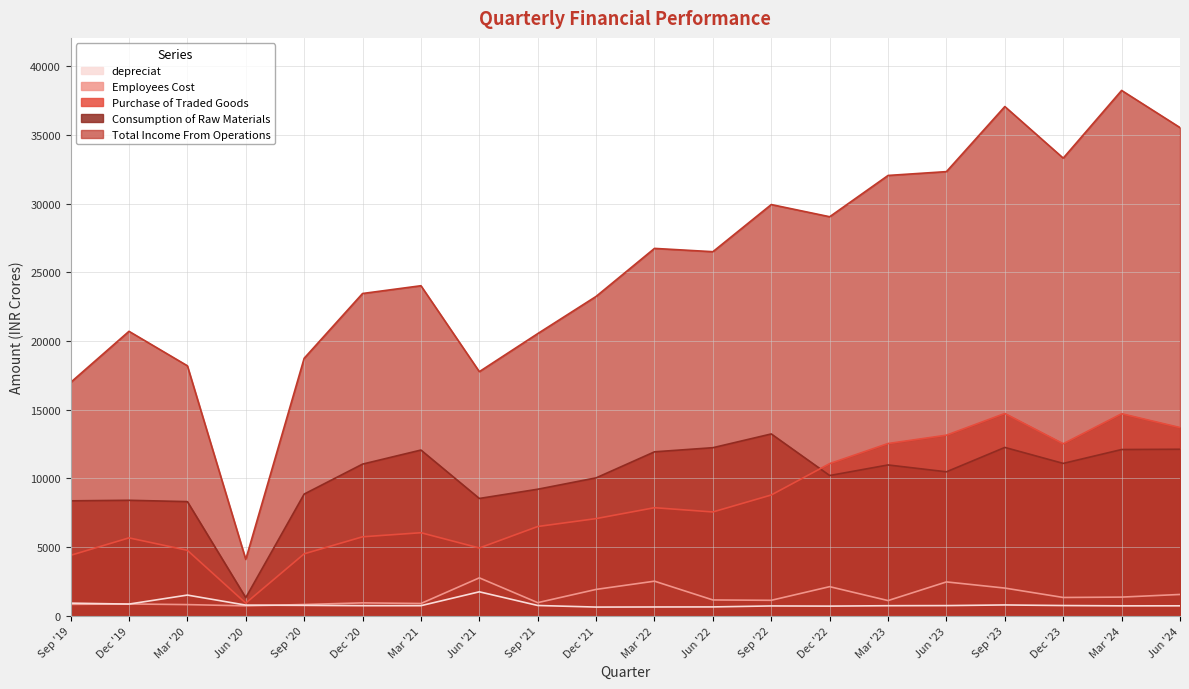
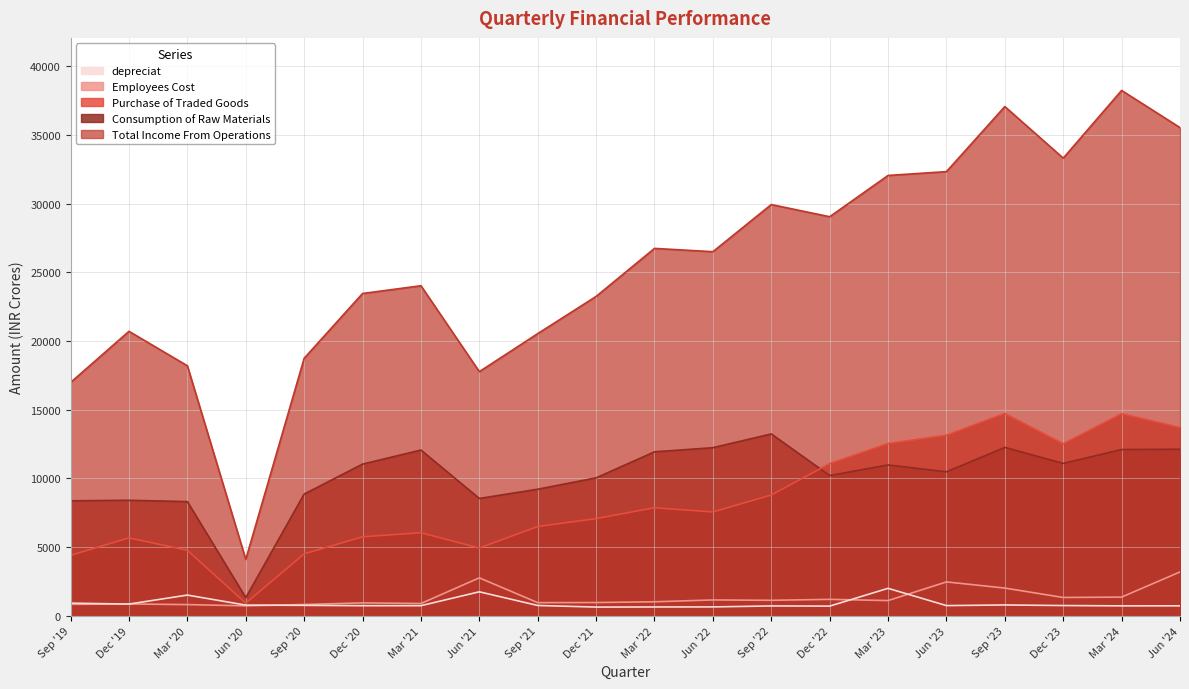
  {
    "depreciat": {
      "Mar '20": 1500,
      "Dec '20": 700,
      "Jun '21": 1800,
      "Sep '21": 800,
      "Dec '21": 600,
      "Mar '22": 600,
      "Jun '22": 700,
      "Sep '22": 700,
      "Dec '22": 700,
-     "Mar '23": 700,
+     "Mar '23": 2000,
      "Jun '23": 700,
      "Sep '23": 800,
      "Dec '23": 800,
      "Mar '24": 700,
      "Jun '24": 700
    },
    "Employees Cost": {
      "Mar '20": 800,
      "Dec '20": 900,
      "Jun '21": 2800,
      "Sep '21": 1000,
-     "Dec '21": 1900,
-     "Mar '22": 2500,
+     "Dec '21": 1000,
+     "Mar '22": 1000,
      "Jun '22": 1200,
      "Sep '22": 1100,
-     "Dec '22": 2100,
+     "Dec '22": 1200,
      "Mar '23": 1100,
      "Jun '23": 2500,
      "Sep '23": 2000,
      "Dec '23": 1300,
      "Mar '24": 1400,
-     "Jun '24": 1600
+     "Jun '24": 3200
    }
  }
